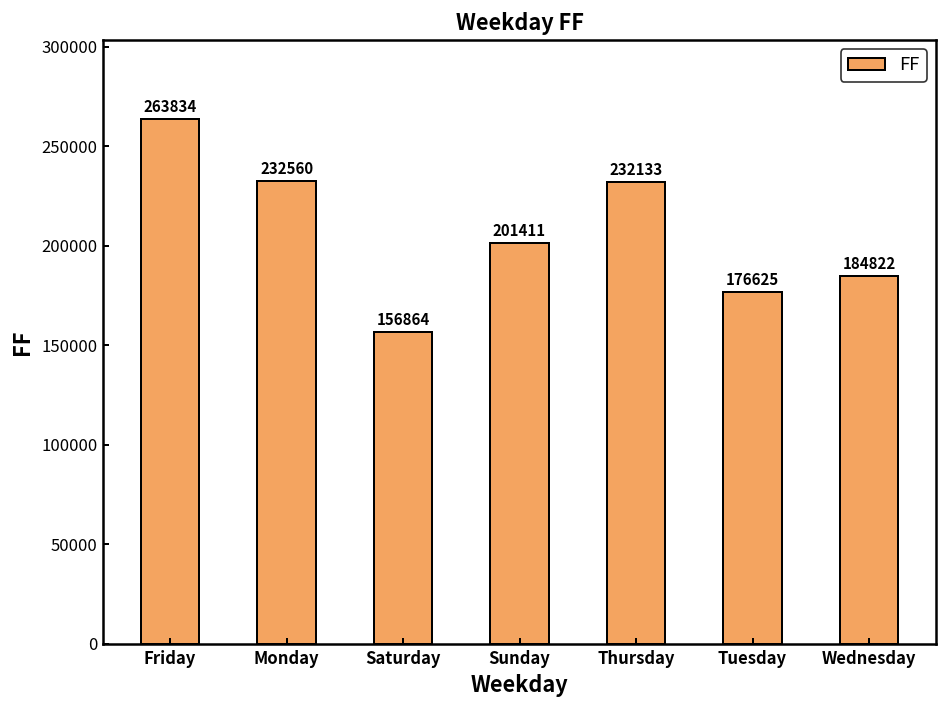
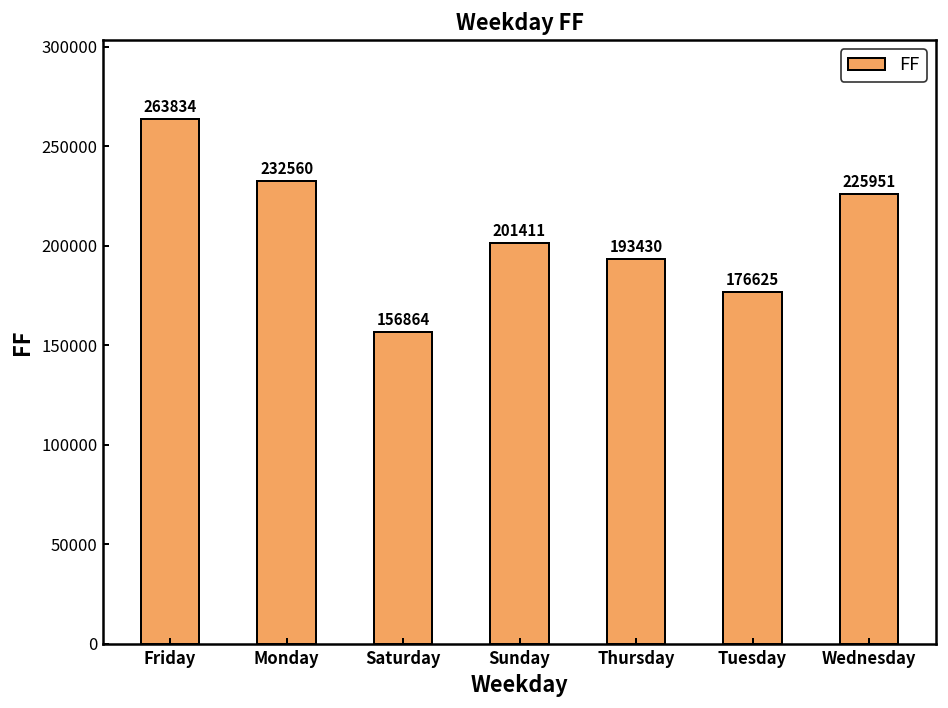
  {
    "Friday": 263834,
    "Monday": 232560,
    "Saturday": 156864,
    "Sunday": 201411,
-   "Thursday": 232133,
+   "Thursday": 193430,
    "Tuesday": 176625,
-   "Wednesday": 184822
+   "Wednesday": 225951
  }
